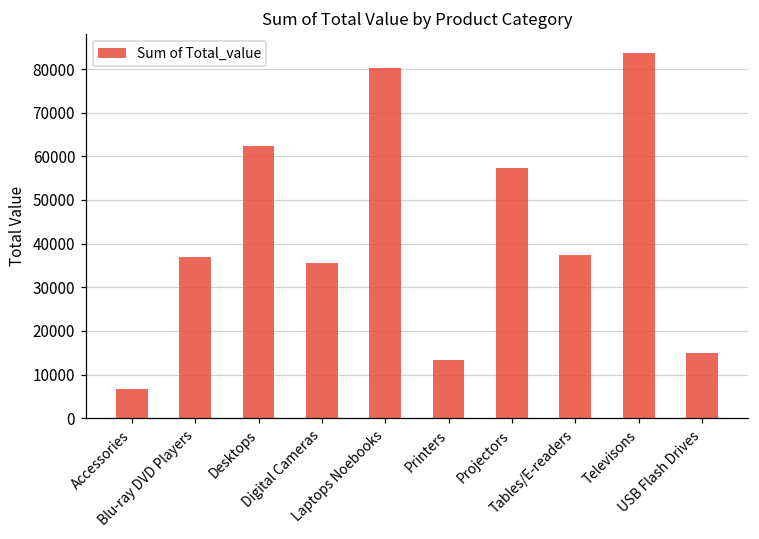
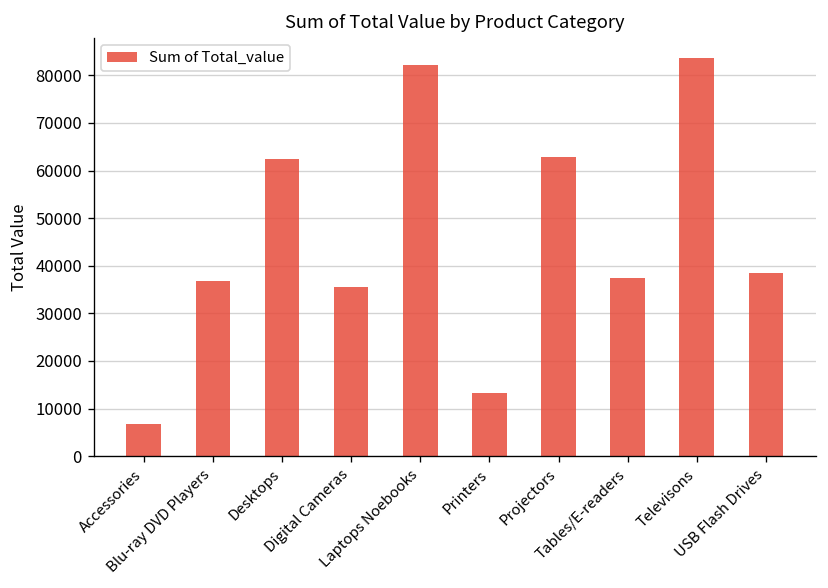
  {
    "Accessories": 7000,
    "Blu-ray DVD Players": 37000,
    "Desktops": 62000,
    "Digital Cameras": 36000,
-   "Laptops Noebooks": 80000,
+   "Laptops Noebooks": 82000,
    "Printers": 13000,
-   "Projectors": 57000,
+   "Projectors": 63000,
    "Tables/E-readers": 37000,
    "Televisons": 84000,
-   "USB Flash Drives": 15000
+   "USB Flash Drives": 38000
  }
